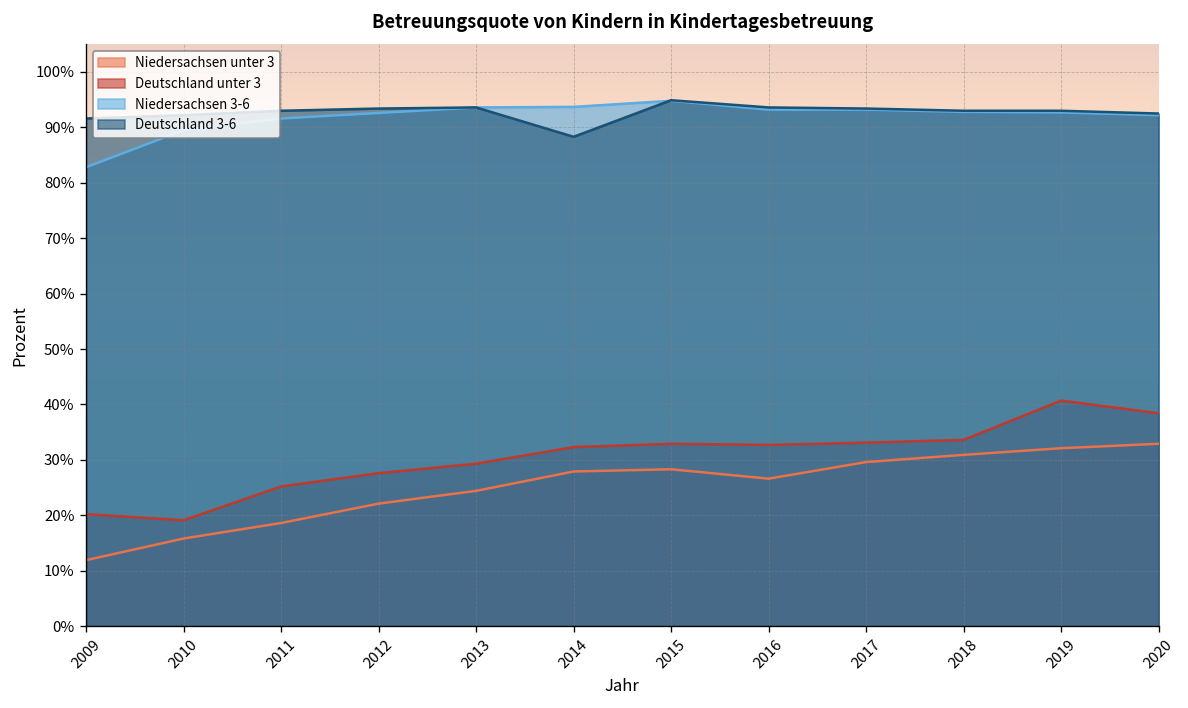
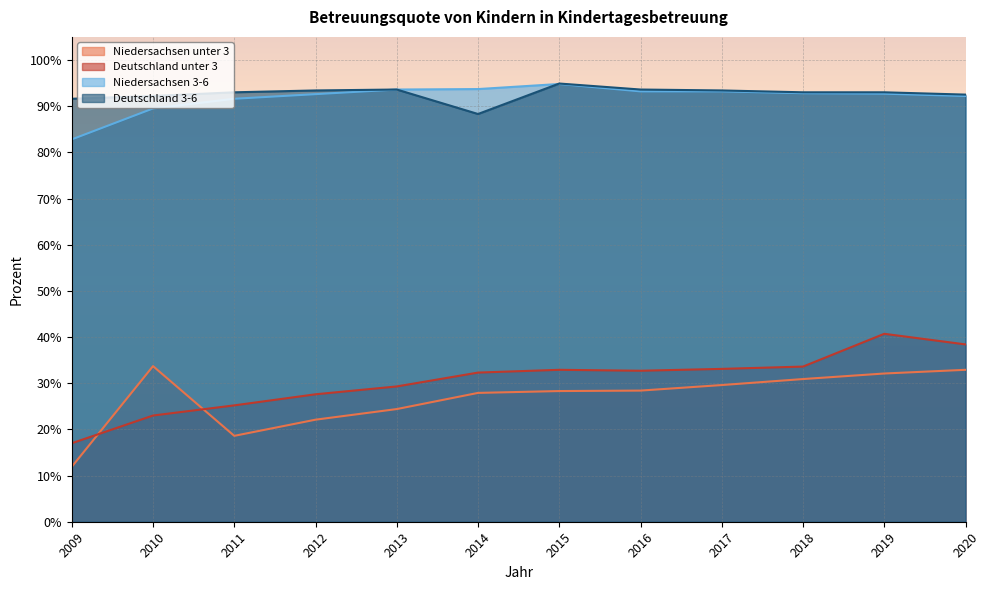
  {
    "Niedersachsen unter 3": {
      "2009": "12%",
-     "2010": "16%",
+     "2010": "34%",
      "2011": "19%",
      "2012": "22%",
      "2013": "24%",
      "2014": "28%",
      "2015": "28%",
-     "2016": "27%",
+     "2016": "28%",
      "2017": "30%",
      "2018": "31%",
      "2019": "32%",
      "2020": "33%"
    },
    "Deutschland unter 3": {
-     "2009": "20%",
-     "2010": "19%",
+     "2009": "17%",
+     "2010": "23%",
      "2011": "25%",
      "2012": "28%",
      "2013": "29%",
      "2014": "32%",
      "2015": "33%",
      "2016": "33%",
      "2017": "33%",
      "2018": "34%",
      "2019": "41%",
      "2020": "38%"
    },
    "Niedersachsen 3-6": {
      "2009": "83%",
      "2010": "90%",
      "2011": "92%",
      "2012": "93%",
      "2014": "94%"
    },
    "Deutschland 3-6": {
      "2009": "92%",
      "2011": "93%",
      "2012": "93%",
      "2014": "88%"
    }
  }
